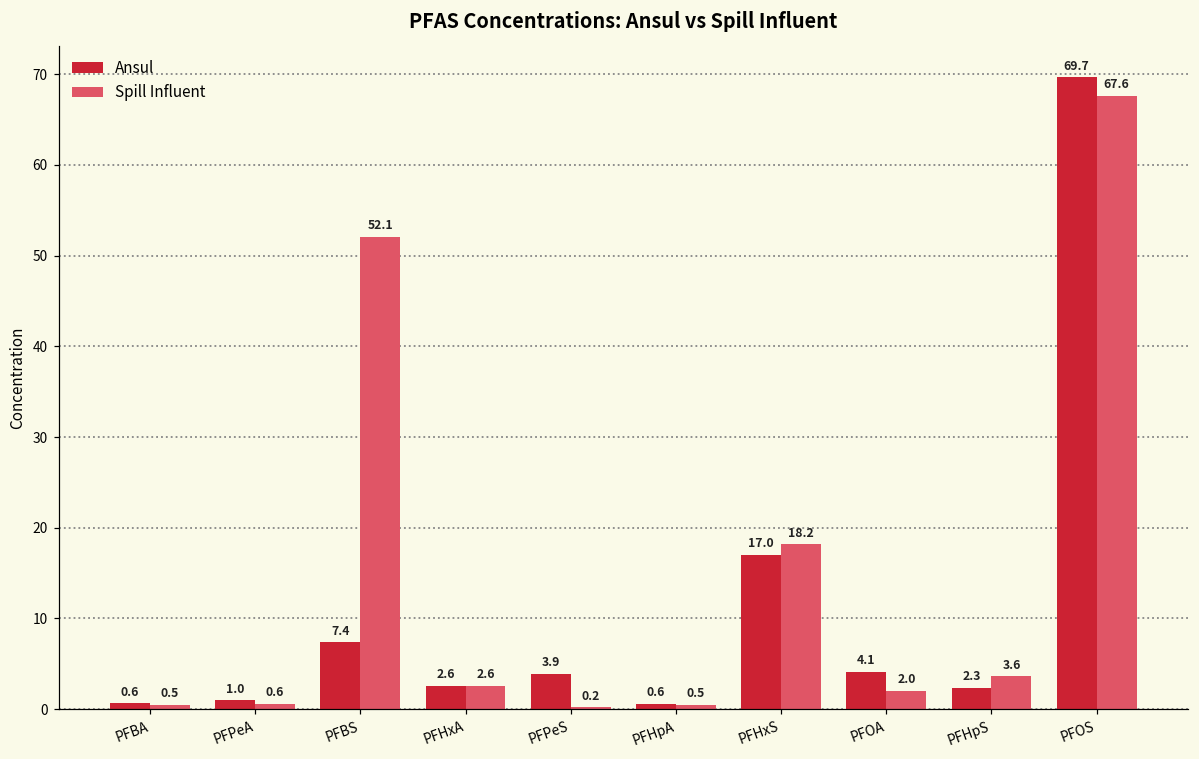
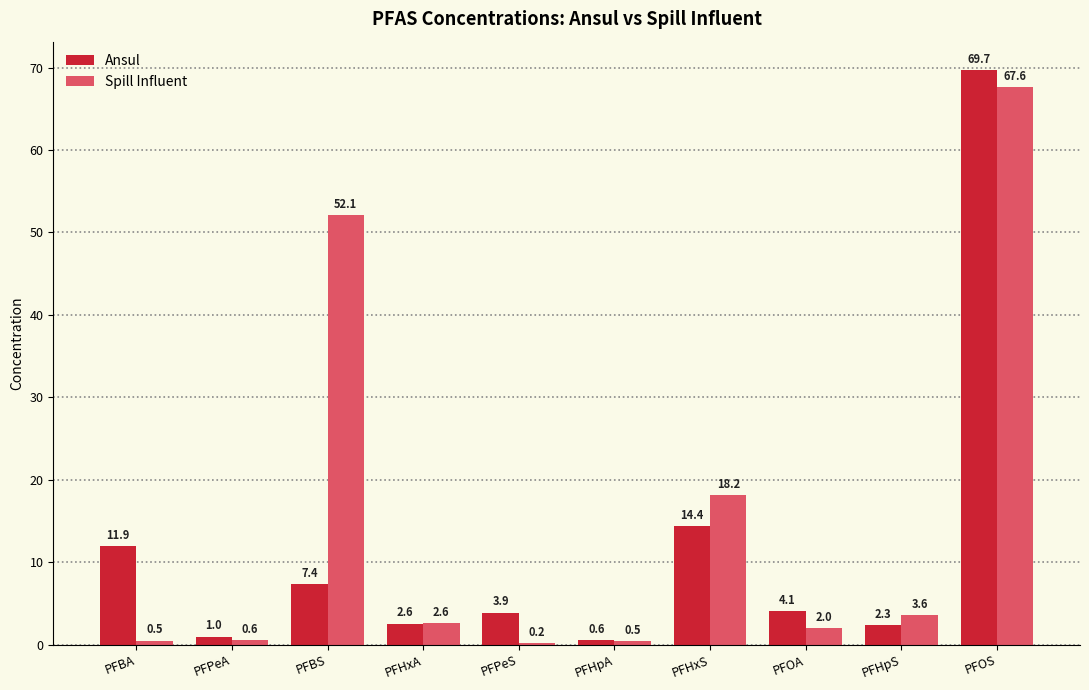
  {
    "Ansul": {
-     "PFBA": 0.6,
+     "PFBA": 11.9,
      "PFPeA": 1.0,
      "PFBS": 7.4,
      "PFHxA": 2.6,
      "PFPeS": 3.9,
      "PFHpA": 0.6,
-     "PFHxS": 17.0,
+     "PFHxS": 14.4,
      "PFOA": 4.1,
      "PFHpS": 2.3,
      "PFOS": 69.7
    },
    "Spill Influent": {
      "PFBA": 0.5,
      "PFPeA": 0.6,
      "PFBS": 52.1,
      "PFHxA": 2.6,
      "PFPeS": 0.2,
      "PFHpA": 0.5,
      "PFHxS": 18.2,
      "PFOA": 2.0,
      "PFHpS": 3.6,
      "PFOS": 67.6
    }
  }
